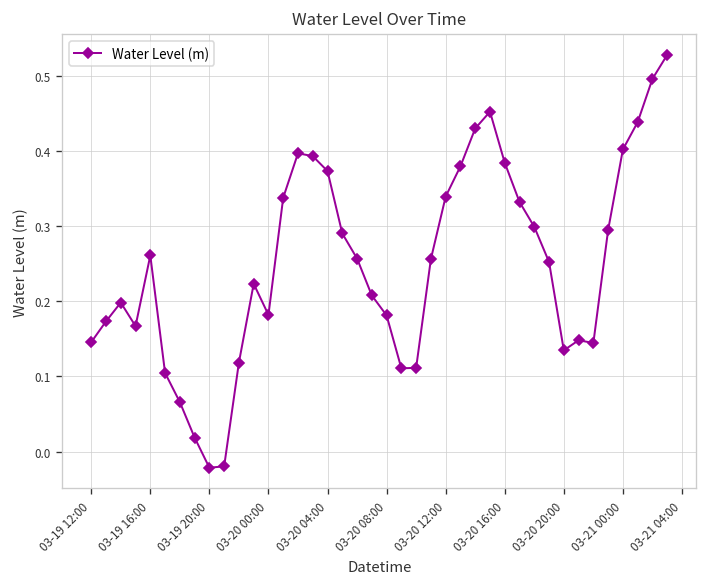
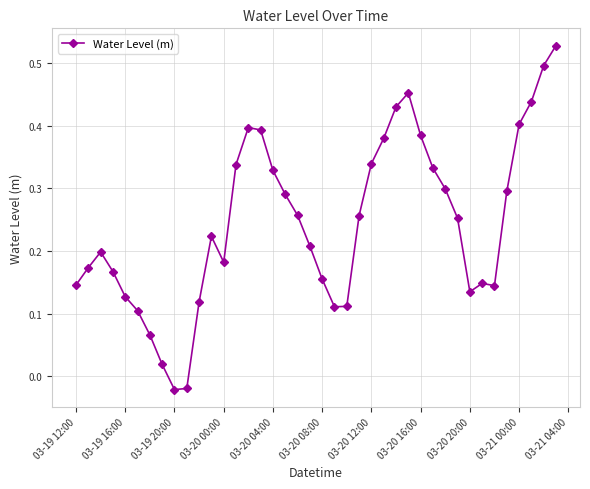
  {
    "03-19 12:00": 0.15,
-   "03-19 16:00": 0.26,
+   "03-19 16:00": 0.13,
    "03-19 20:00": -0.02,
    "03-20 00:00": 0.18,
-   "03-20 04:00": 0.37,
-   "03-20 08:00": 0.18,
+   "03-20 04:00": 0.33,
+   "03-20 08:00": 0.16,
    "03-20 12:00": 0.34,
    "03-20 16:00": 0.38,
    "03-20 20:00": 0.13,
    "03-21 00:00": 0.40
  }
